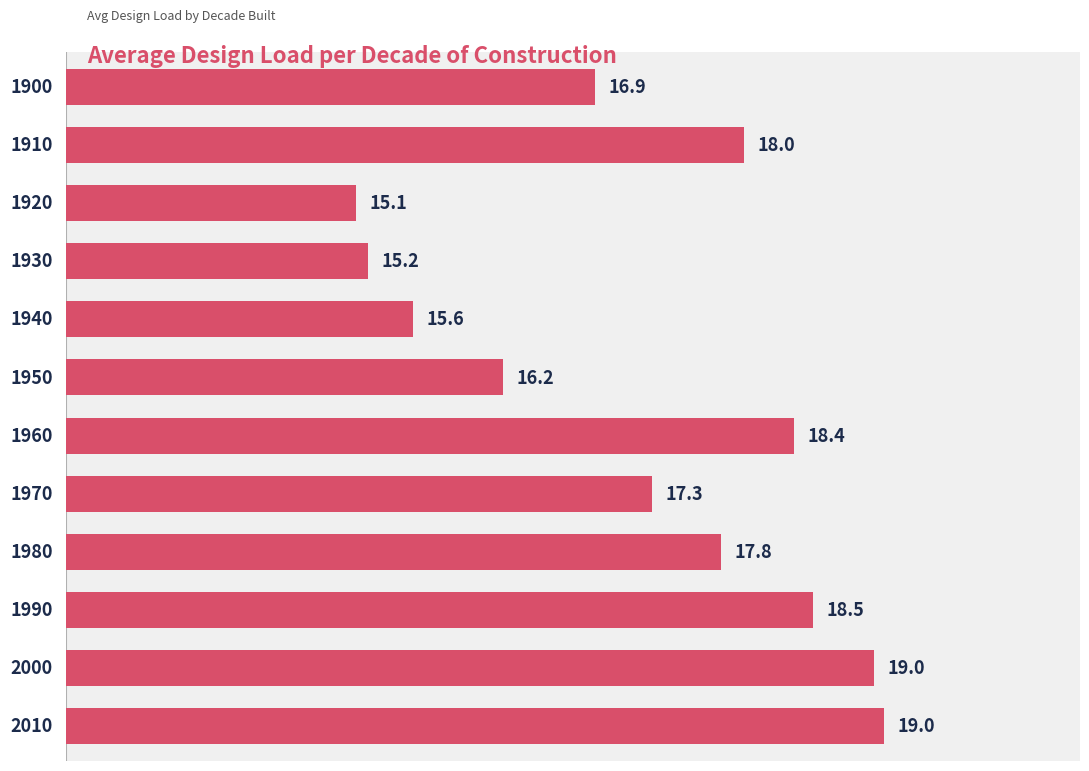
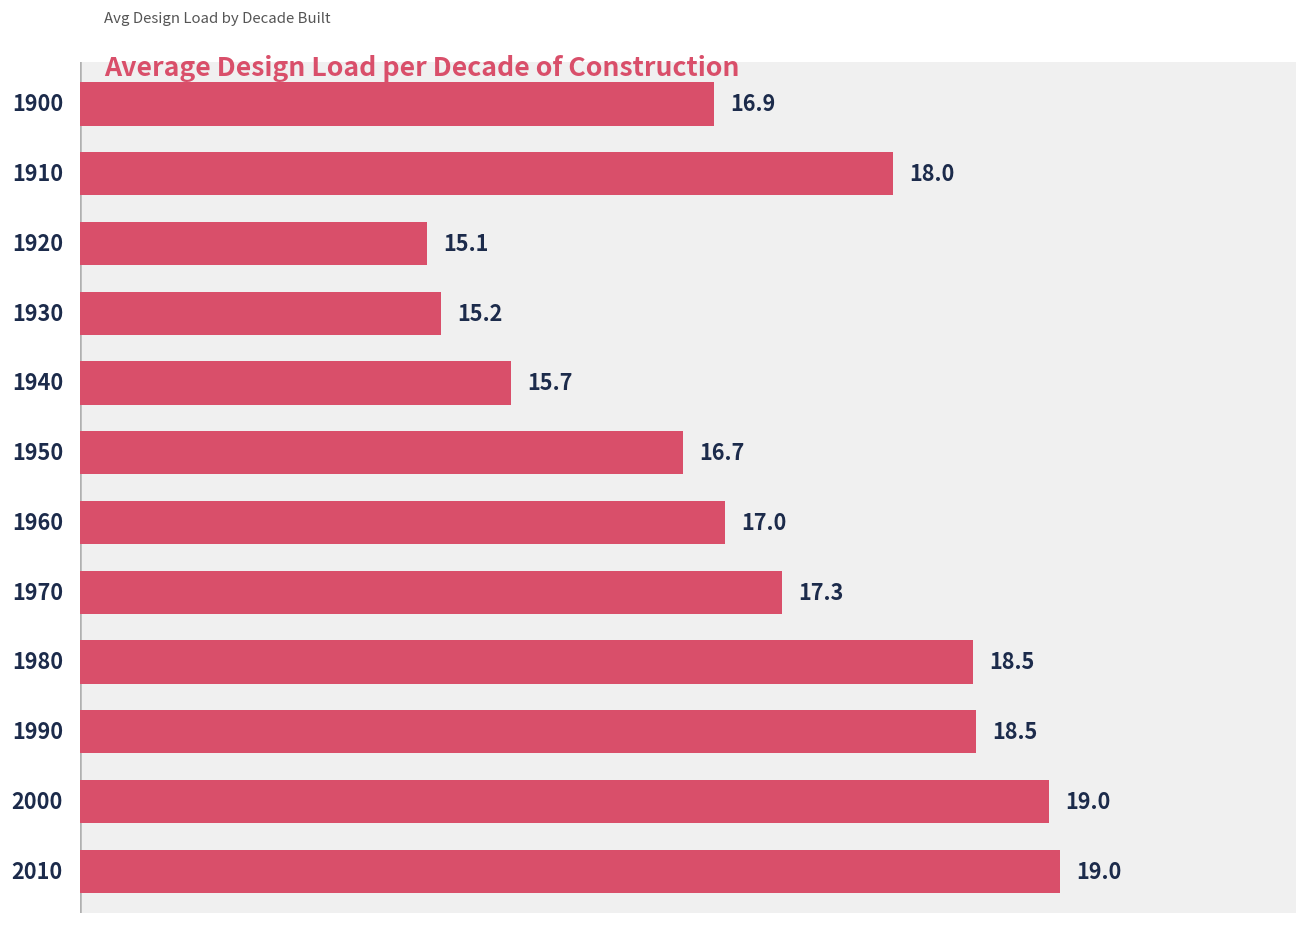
  {
    "1900": 16.9,
    "1910": 18.0,
    "1920": 15.1,
    "1930": 15.2,
-   "1940": 15.6,
-   "1950": 16.2,
-   "1960": 18.4,
+   "1940": 15.7,
+   "1950": 16.7,
+   "1960": 17.0,
    "1970": 17.3,
-   "1980": 17.8,
+   "1980": 18.5,
    "1990": 18.5,
    "2000": 19.0,
    "2010": 19.0
  }
